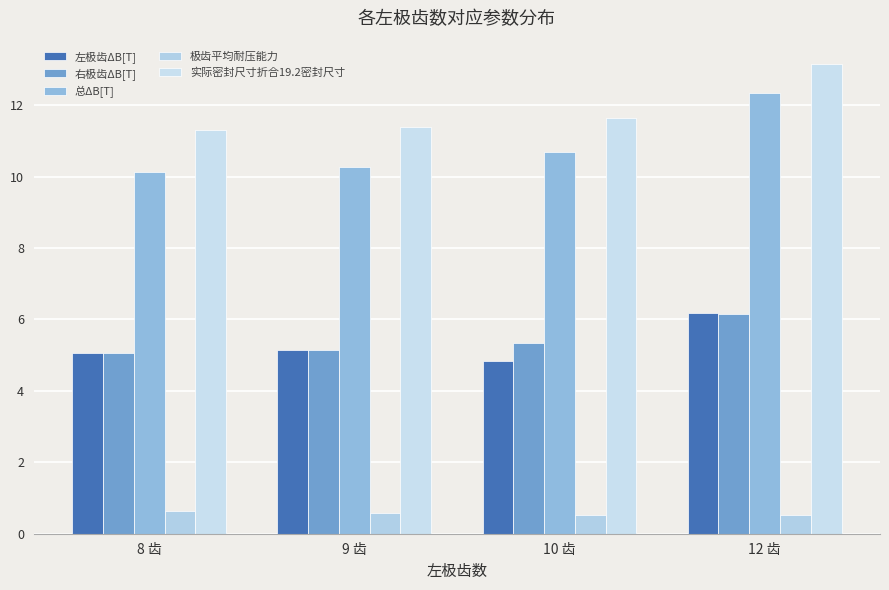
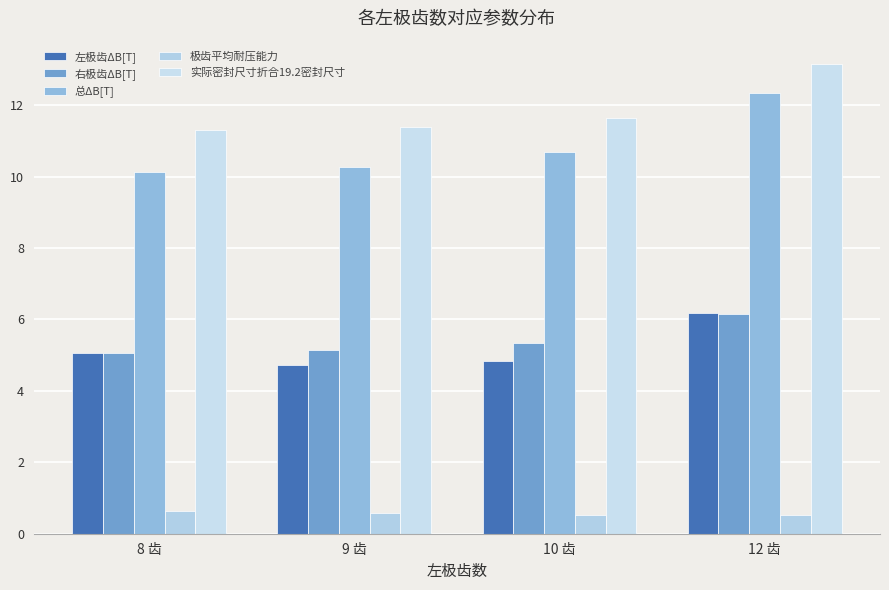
  {
    "左极齿ΔB[T]": {
      "8 齿": 5.1,
-     "9 齿": 5.1,
+     "9 齿": 4.7,
      "10 齿": 4.8,
      "12 齿": 6.2
    }
  }
